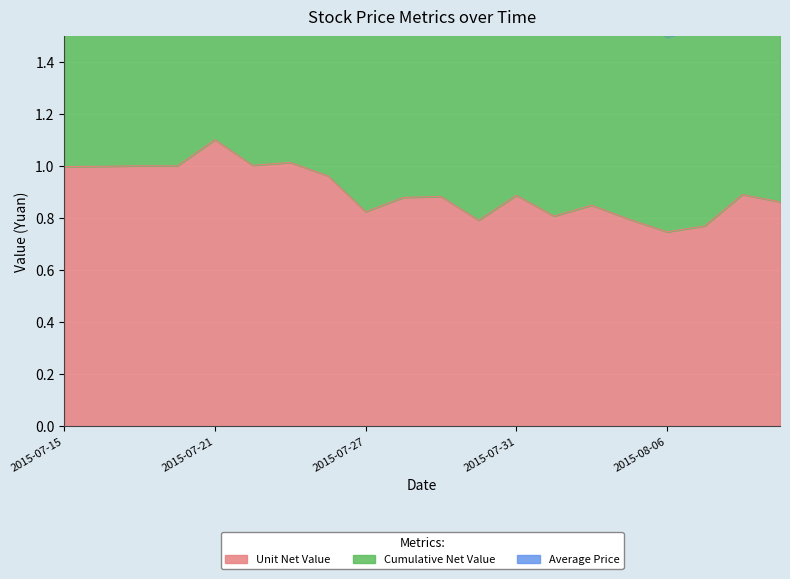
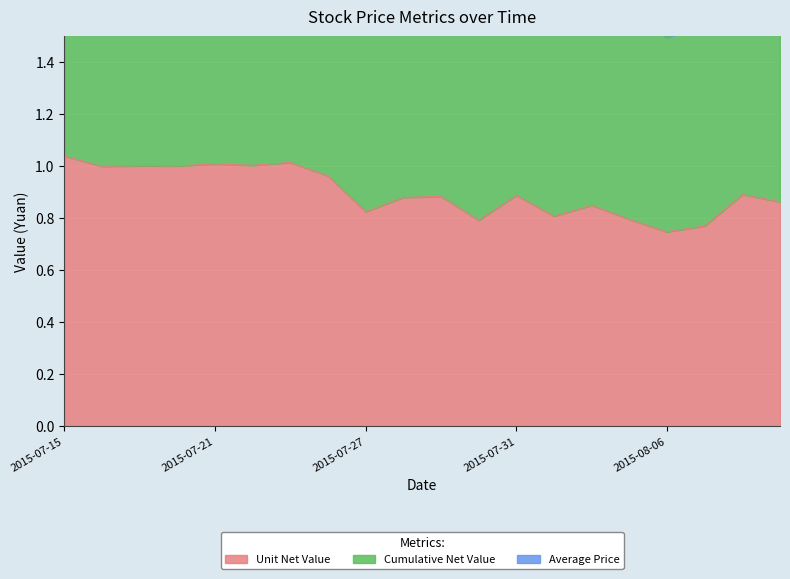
  {
    "Unit Net Value": {
-     "2015-07-15": 1.00,
-     "2015-07-21": 1.10,
+     "2015-07-15": 1.04,
+     "2015-07-21": 1.01,
      "2015-07-27": 0.83,
      "2015-07-31": 0.89,
      "2015-08-06": 0.75
    },
    "Cumulative Net Value": {
      "2015-08-06": 0.75
    }
  }
